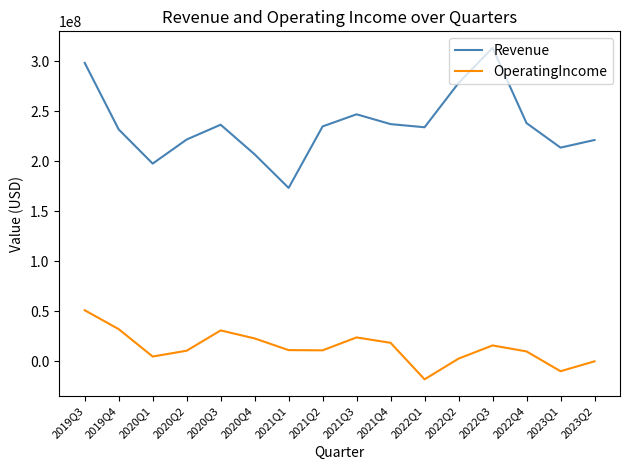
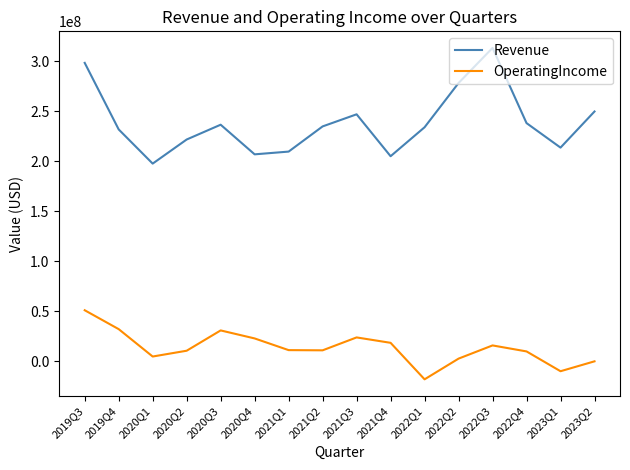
  {
    "Revenue": {
      "2019Q3": 298000000,
      "2019Q4": 232000000,
      "2020Q1": 198000000,
      "2020Q2": 222000000,
      "2020Q3": 236000000,
      "2020Q4": 207000000,
-     "2021Q1": 173000000,
+     "2021Q1": 210000000,
      "2021Q2": 235000000,
      "2021Q3": 247000000,
-     "2021Q4": 237000000,
+     "2021Q4": 205000000,
      "2022Q1": 234000000,
      "2022Q4": 238000000,
      "2023Q1": 214000000,
-     "2023Q2": 221000000
+     "2023Q2": 250000000
    },
    "OperatingIncome": {
      "2019Q3": 51000000,
      "2019Q4": 32000000,
      "2020Q1": 5000000,
      "2020Q2": 10000000,
      "2020Q3": 31000000,
      "2020Q4": 23000000,
      "2021Q1": 11000000,
      "2021Q2": 11000000,
      "2021Q3": 24000000,
      "2021Q4": 18000000,
      "2022Q1": -18000000,
      "2022Q2": 3000000,
      "2022Q3": 16000000,
      "2022Q4": 10000000,
      "2023Q1": -10000000,
      "2023Q2": 0
    }
  }
